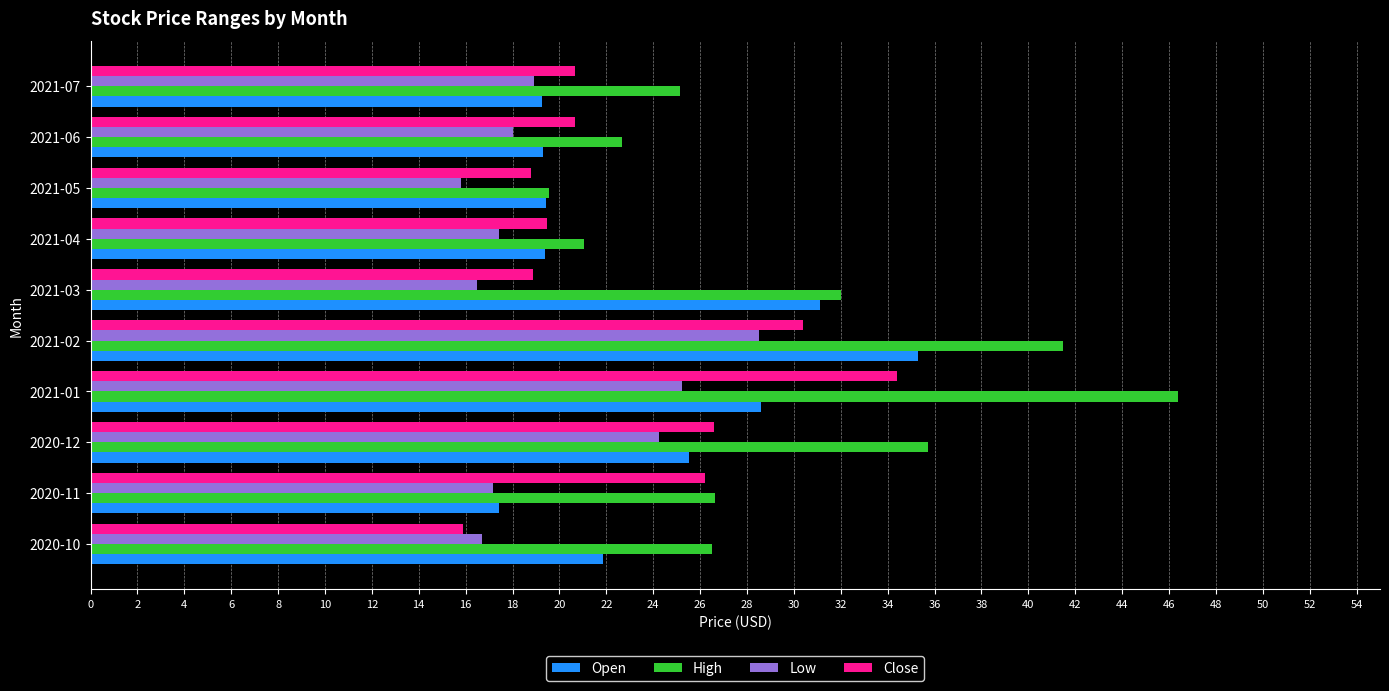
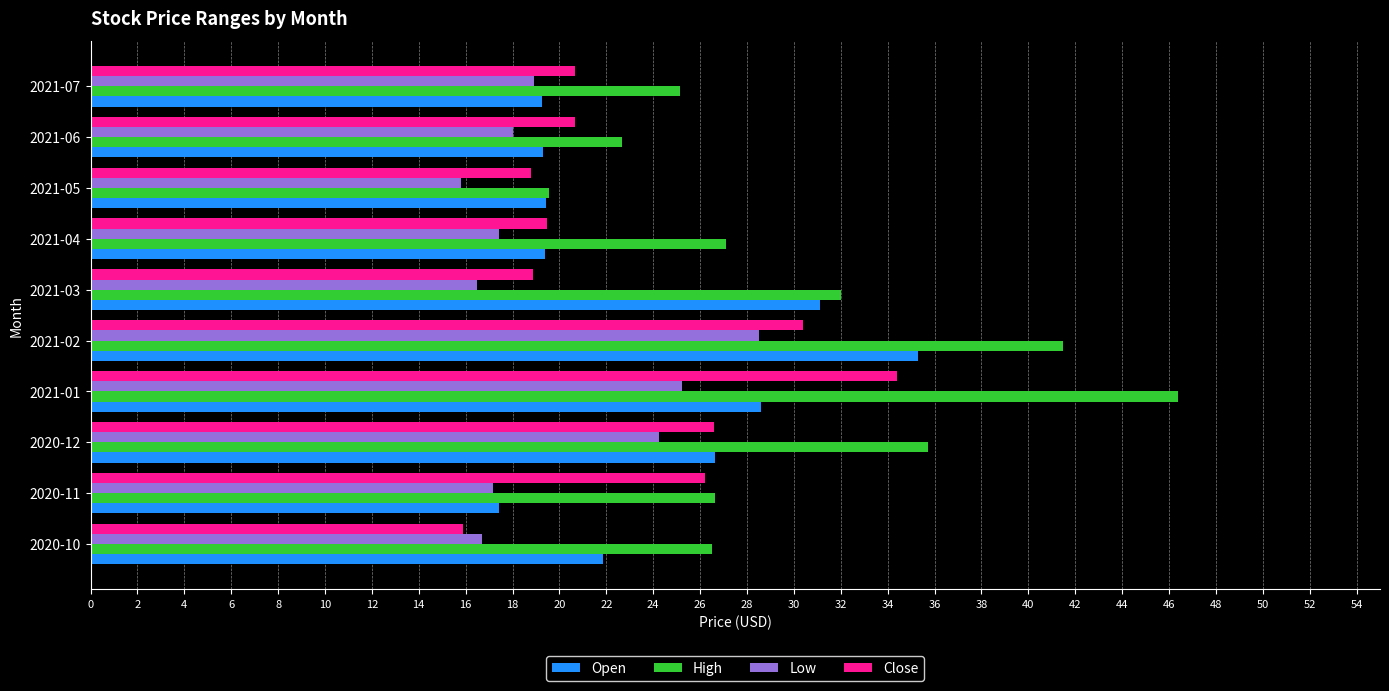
  {
    "Open": {
      "2021-07": 19.3,
      "2021-06": 19.3,
      "2021-05": 19.4,
      "2021-04": 19.4,
      "2021-03": 31.1,
      "2021-02": 35.3,
      "2021-01": 28.6,
-     "2020-12": 25.5,
+     "2020-12": 26.6,
      "2020-11": 17.4,
      "2020-10": 21.9
    },
    "High": {
      "2021-07": 25.1,
      "2021-06": 22.7,
      "2021-05": 19.5,
-     "2021-04": 21.0,
+     "2021-04": 27.1,
      "2021-03": 32.0,
      "2021-02": 41.5,
      "2021-01": 46.4,
      "2020-12": 35.7,
      "2020-11": 26.6,
      "2020-10": 26.5
    },
    "Low": {
      "2021-07": 18.9,
      "2021-06": 18.0,
      "2021-05": 15.8,
      "2021-04": 17.4,
      "2021-03": 16.5,
      "2021-02": 28.5,
      "2021-01": 25.2,
      "2020-12": 24.3,
      "2020-11": 17.2,
      "2020-10": 16.7
    },
    "Close": {
      "2021-07": 20.7,
      "2021-06": 20.7,
      "2021-05": 18.8,
      "2021-04": 19.5,
      "2021-03": 18.9,
      "2021-02": 30.4,
      "2021-01": 34.4,
      "2020-12": 26.6,
      "2020-11": 26.2,
      "2020-10": 15.9
    }
  }
